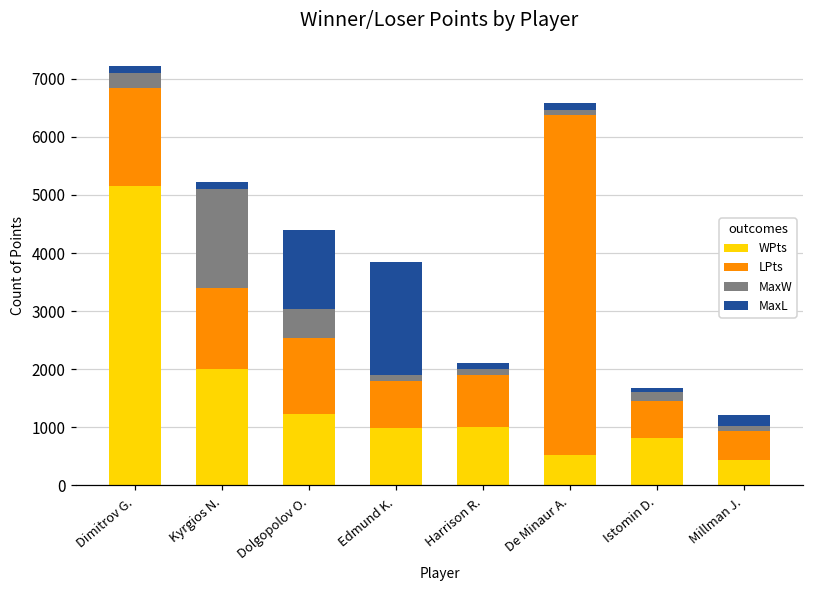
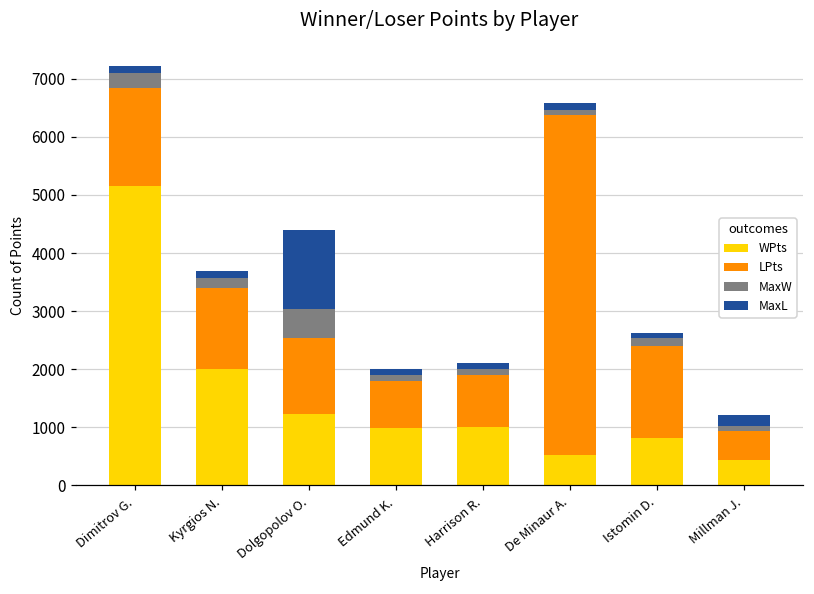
  {
    "WPts": {
      "Dimitrov G.": 5200,
      "Kyrgios N.": 2000,
      "Dolgopolov O.": 1200,
      "Edmund K.": 1000,
      "Harrison R.": 1000,
      "De Minaur A.": 500,
      "Istomin D.": 800,
      "Millman J.": 400
    },
    "LPts": {
      "Dimitrov G.": 1700,
      "Kyrgios N.": 1400,
      "Dolgopolov O.": 1300,
      "Edmund K.": 800,
      "Harrison R.": 900,
      "De Minaur A.": 5900,
-     "Istomin D.": 700,
+     "Istomin D.": 1600,
      "Millman J.": 500
    },
    "MaxW": {
      "Dimitrov G.": 300,
-     "Kyrgios N.": 1700,
+     "Kyrgios N.": 200,
      "Dolgopolov O.": 500,
      "Edmund K.": 100,
      "Harrison R.": 100,
      "De Minaur A.": 100,
      "Istomin D.": 100,
      "Millman J.": 100
    },
    "MaxL": {
      "Dimitrov G.": 100,
      "Kyrgios N.": 100,
      "Dolgopolov O.": 1300,
-     "Edmund K.": 1900,
+     "Edmund K.": 100,
      "Harrison R.": 100,
      "De Minaur A.": 100,
      "Istomin D.": 100,
      "Millman J.": 200
    }
  }
